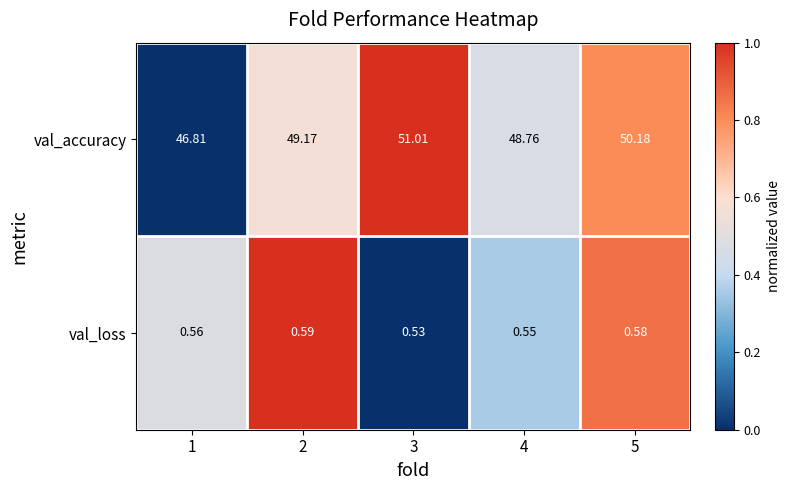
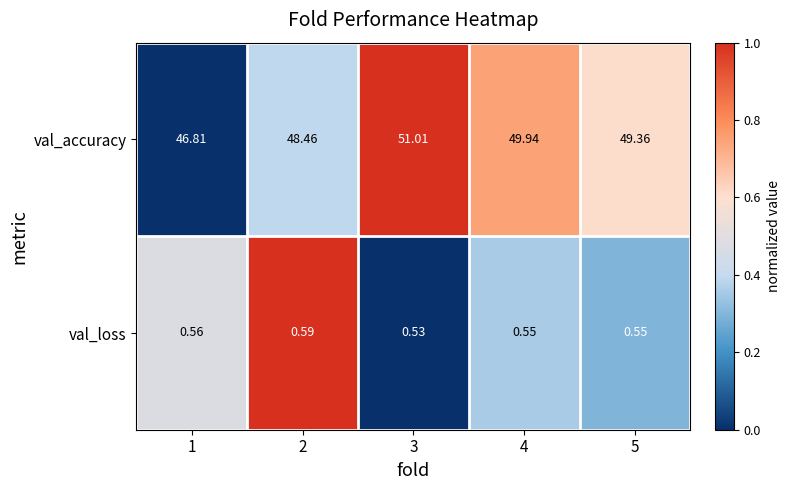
  {
    "val_accuracy": {
      "1": 46.81,
-     "2": 49.17,
+     "2": 48.46,
      "3": 51.01,
-     "4": 48.76,
-     "5": 50.18
+     "4": 49.94,
+     "5": 49.36
    },
    "val_loss": {
      "1": 0.56,
      "2": 0.59,
      "3": 0.53,
      "4": 0.55,
-     "5": 0.58
+     "5": 0.55
    }
  }
